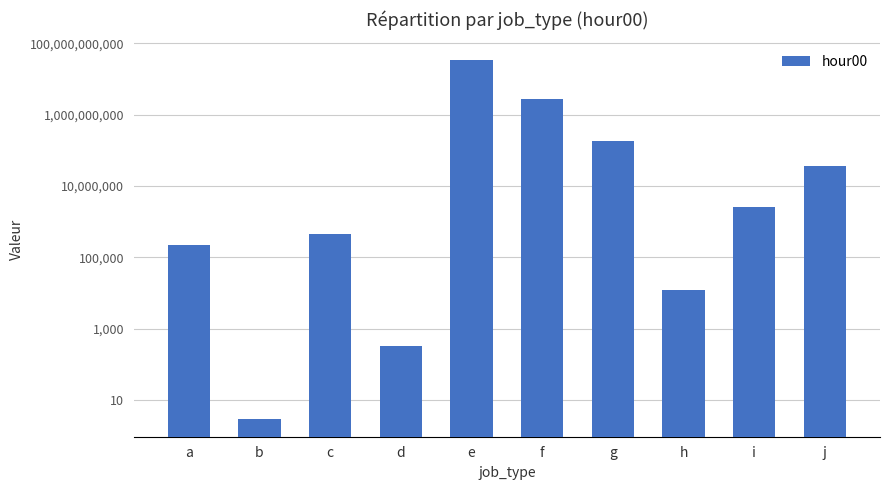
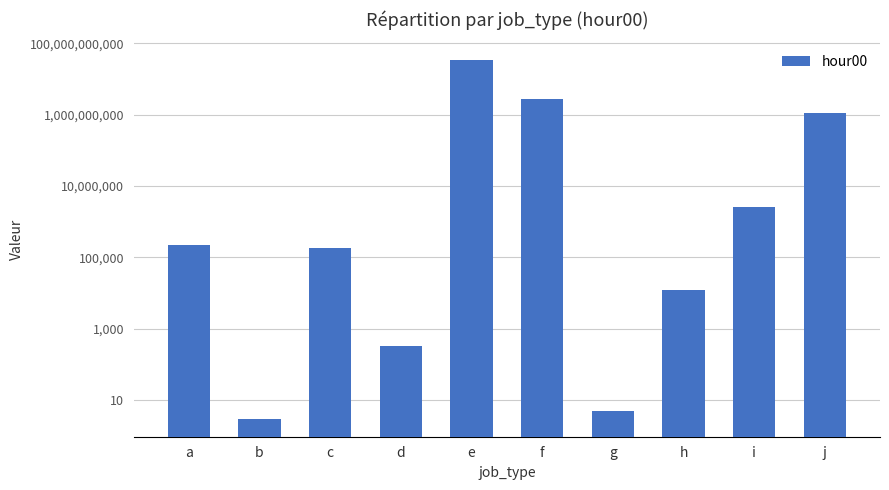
  {
    "a": "200,000",
    "b": "3",
-   "c": "400,000",
+   "c": "200,000",
    "d": "300",
    "e": "30,000,000,000",
    "f": "3,000,000,000",
-   "g": "200,000,000",
+   "g": "5",
    "h": "12,000",
    "i": "3,000,000",
-   "j": "40,000,000"
+   "j": "1,100,000,000"
  }
